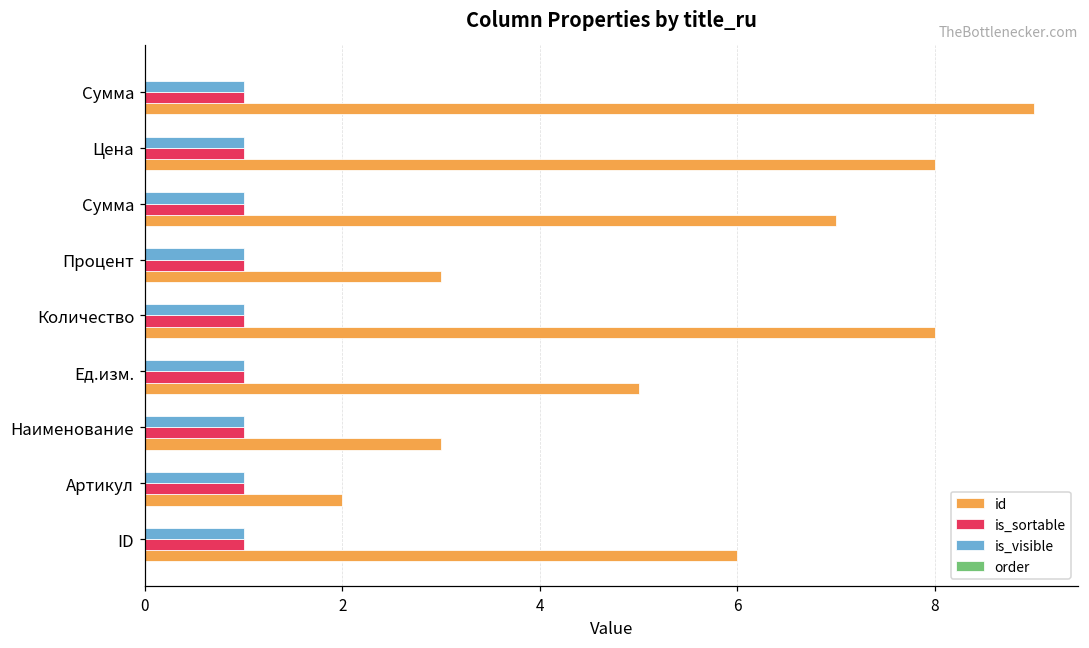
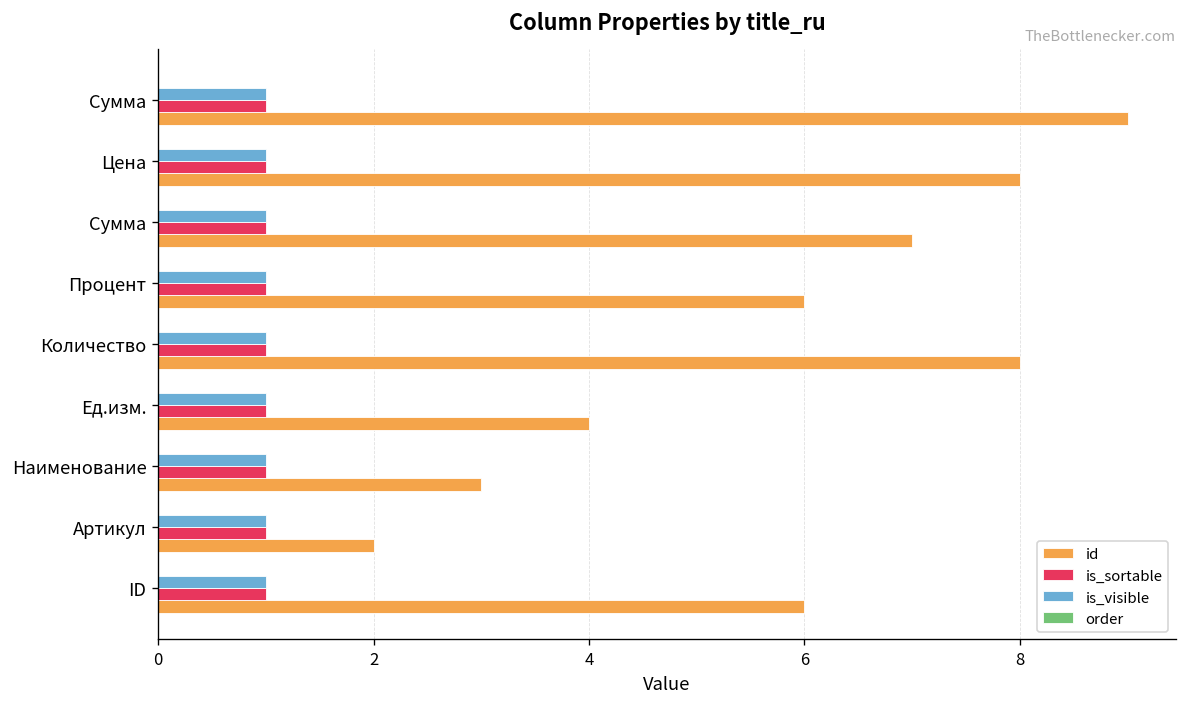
  {
    "id": {
      "Цена": 8,
-     "Процент": 3,
+     "Процент": 6,
      "Количество": 8,
-     "Ед.изм.": 5,
+     "Ед.изм.": 4,
      "Наименование": 3,
      "Артикул": 2,
      "ID": 6
    },
    "is_sortable": {
      "Цена": 1,
      "Процент": 1,
      "Количество": 1,
      "Ед.изм.": 1,
      "Наименование": 1,
      "Артикул": 1,
      "ID": 1
    },
    "is_visible": {
      "Цена": 1,
      "Процент": 1,
      "Количество": 1,
      "Ед.изм.": 1,
      "Наименование": 1,
      "Артикул": 1,
      "ID": 1
    },
    "order": {
      "Цена": 0,
      "Процент": 0,
      "Количество": 0,
      "Ед.изм.": 0,
      "Наименование": 0,
      "Артикул": 0,
      "ID": 0
    }
  }
